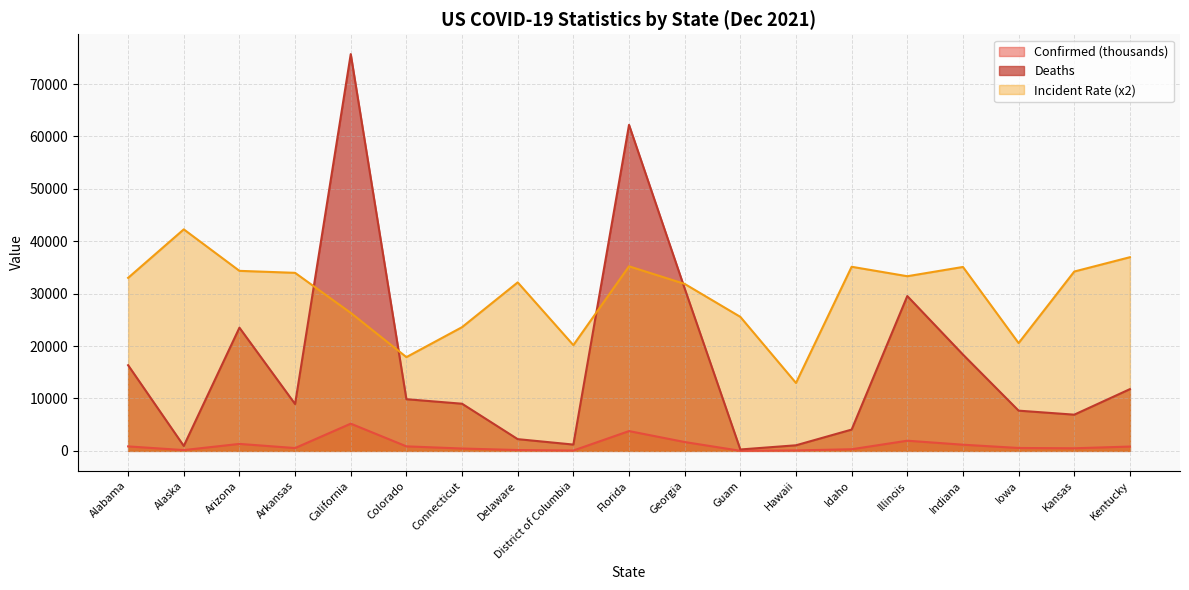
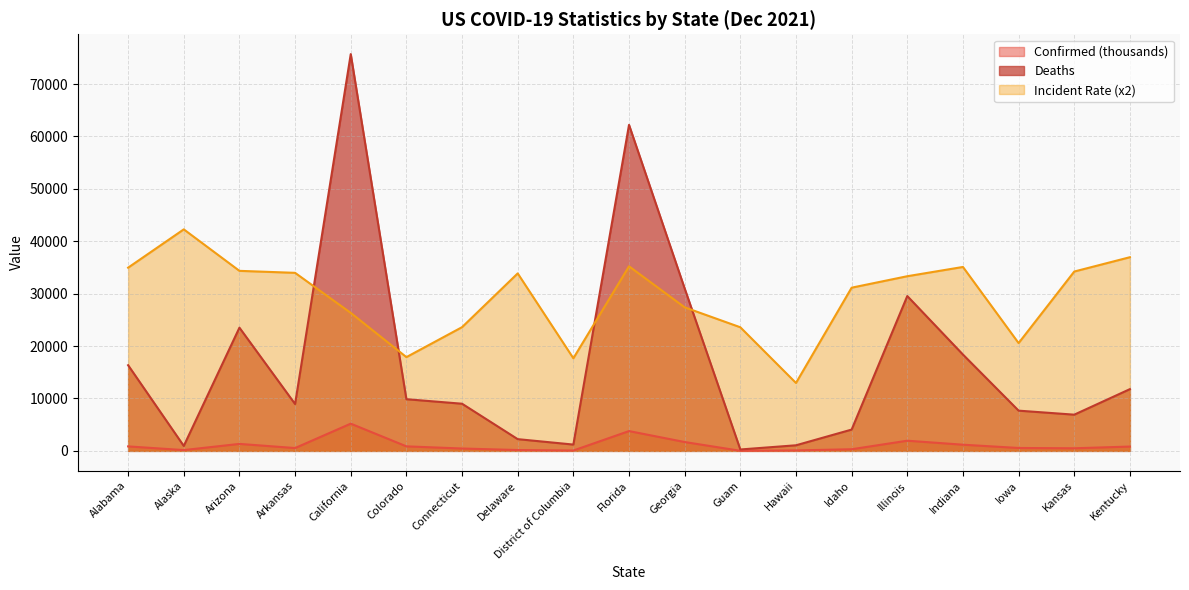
  {
    "Incident Rate (x2)": {
-     "Alabama": 33000,
+     "Alabama": 35000,
      "Alaska": 42000,
      "Arizona": 34000,
      "Arkansas": 34000,
      "California": 26000,
      "Colorado": 18000,
      "Connecticut": 24000,
-     "Delaware": 32000,
-     "District of Columbia": 20000,
+     "Delaware": 34000,
+     "District of Columbia": 18000,
      "Florida": 35000,
-     "Georgia": 32000,
-     "Guam": 26000,
+     "Georgia": 27000,
+     "Guam": 24000,
      "Hawaii": 13000,
-     "Idaho": 35000,
+     "Idaho": 31000,
      "Illinois": 33000,
      "Indiana": 35000,
      "Iowa": 21000,
      "Kansas": 34000,
      "Kentucky": 37000
    }
  }
